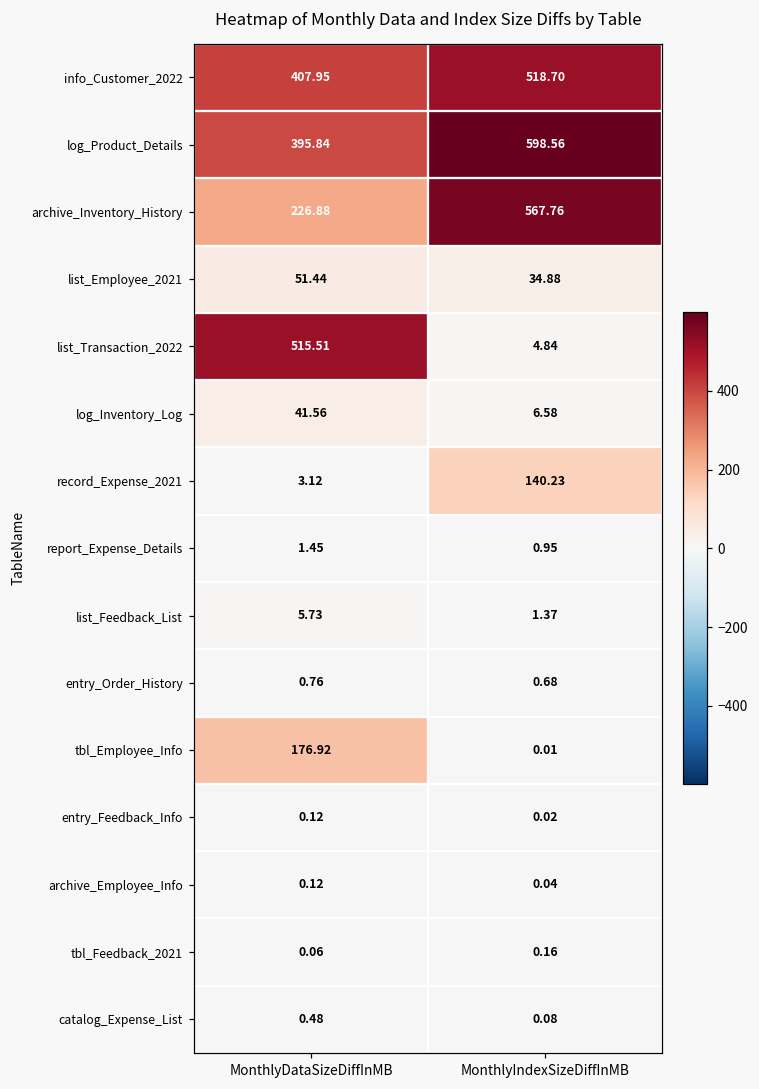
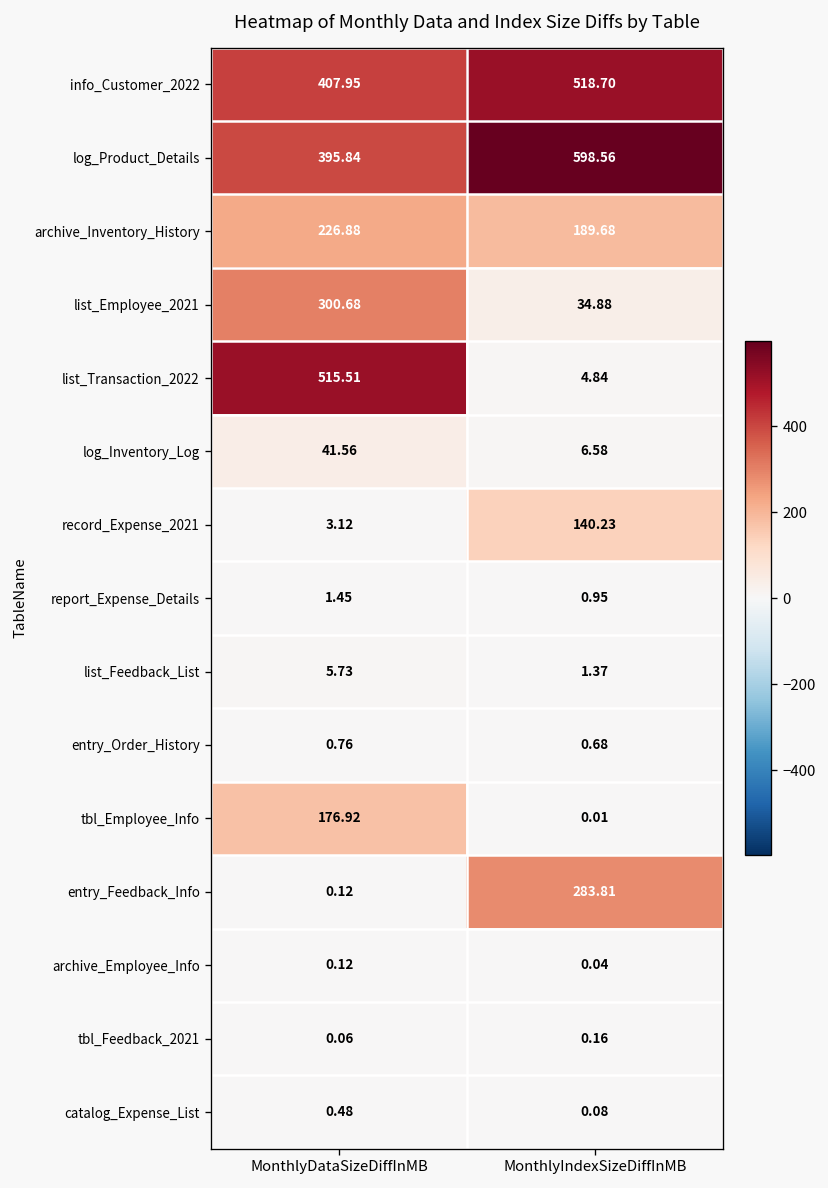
  {
    "info_Customer_2022": {
      "MonthlyDataSizeDiffInMB": 407.95,
      "MonthlyIndexSizeDiffInMB": 518.70
    },
    "log_Product_Details": {
      "MonthlyDataSizeDiffInMB": 395.84,
      "MonthlyIndexSizeDiffInMB": 598.56
    },
    "archive_Inventory_History": {
      "MonthlyDataSizeDiffInMB": 226.88,
-     "MonthlyIndexSizeDiffInMB": 567.76
+     "MonthlyIndexSizeDiffInMB": 189.68
    },
    "list_Employee_2021": {
-     "MonthlyDataSizeDiffInMB": 51.44,
+     "MonthlyDataSizeDiffInMB": 300.68,
      "MonthlyIndexSizeDiffInMB": 34.88
    },
    "list_Transaction_2022": {
      "MonthlyDataSizeDiffInMB": 515.51,
      "MonthlyIndexSizeDiffInMB": 4.84
    },
    "log_Inventory_Log": {
      "MonthlyDataSizeDiffInMB": 41.56,
      "MonthlyIndexSizeDiffInMB": 6.58
    },
    "record_Expense_2021": {
      "MonthlyDataSizeDiffInMB": 3.12,
      "MonthlyIndexSizeDiffInMB": 140.23
    },
    "report_Expense_Details": {
      "MonthlyDataSizeDiffInMB": 1.45,
      "MonthlyIndexSizeDiffInMB": 0.95
    },
    "list_Feedback_List": {
      "MonthlyDataSizeDiffInMB": 5.73,
      "MonthlyIndexSizeDiffInMB": 1.37
    },
    "entry_Order_History": {
      "MonthlyDataSizeDiffInMB": 0.76,
      "MonthlyIndexSizeDiffInMB": 0.68
    },
    "tbl_Employee_Info": {
      "MonthlyDataSizeDiffInMB": 176.92,
      "MonthlyIndexSizeDiffInMB": 0.01
    },
    "entry_Feedback_Info": {
      "MonthlyDataSizeDiffInMB": 0.12,
-     "MonthlyIndexSizeDiffInMB": 0.02
+     "MonthlyIndexSizeDiffInMB": 283.81
    },
    "archive_Employee_Info": {
      "MonthlyDataSizeDiffInMB": 0.12,
      "MonthlyIndexSizeDiffInMB": 0.04
    },
    "tbl_Feedback_2021": {
      "MonthlyDataSizeDiffInMB": 0.06,
      "MonthlyIndexSizeDiffInMB": 0.16
    },
    "catalog_Expense_List": {
      "MonthlyDataSizeDiffInMB": 0.48,
      "MonthlyIndexSizeDiffInMB": 0.08
    }
  }
